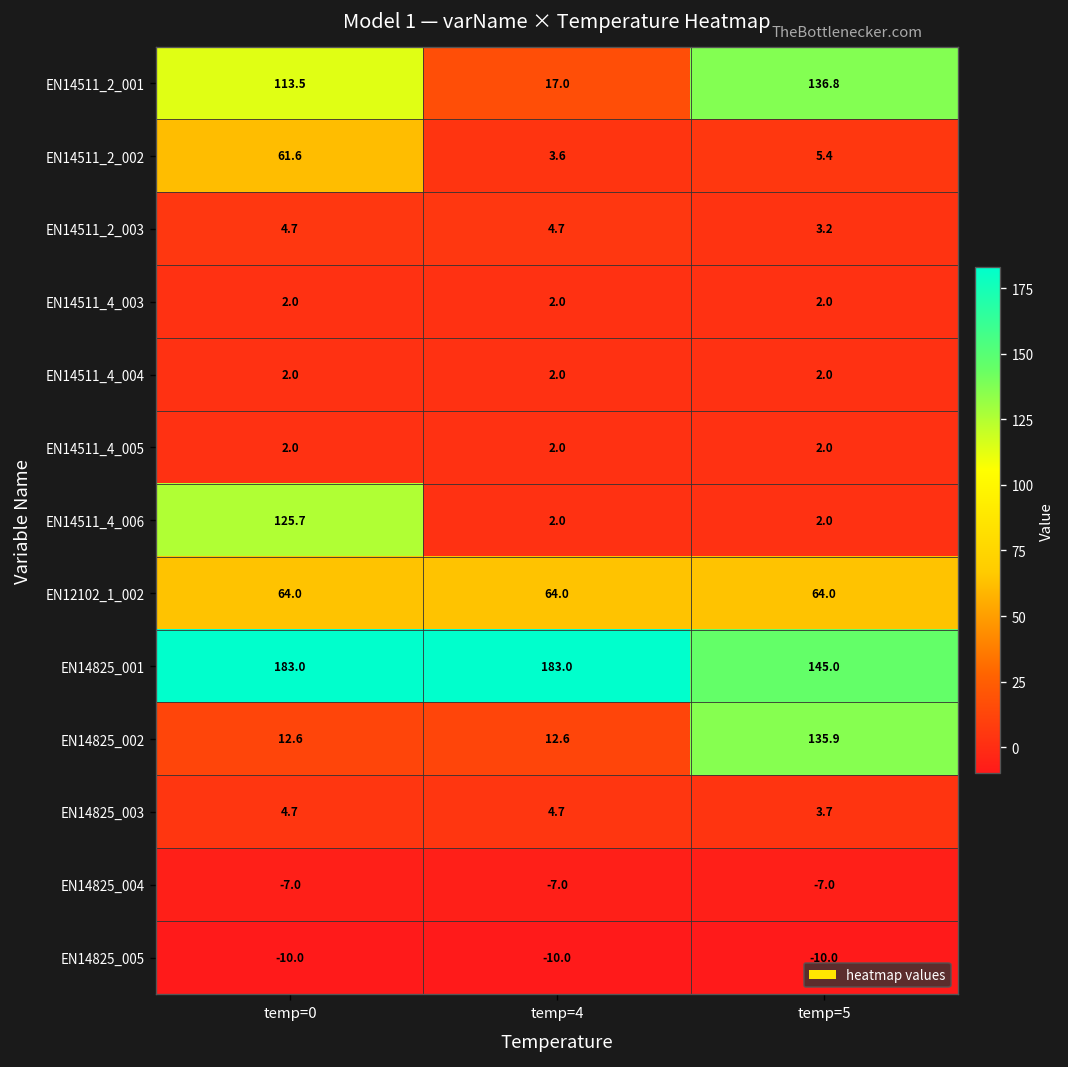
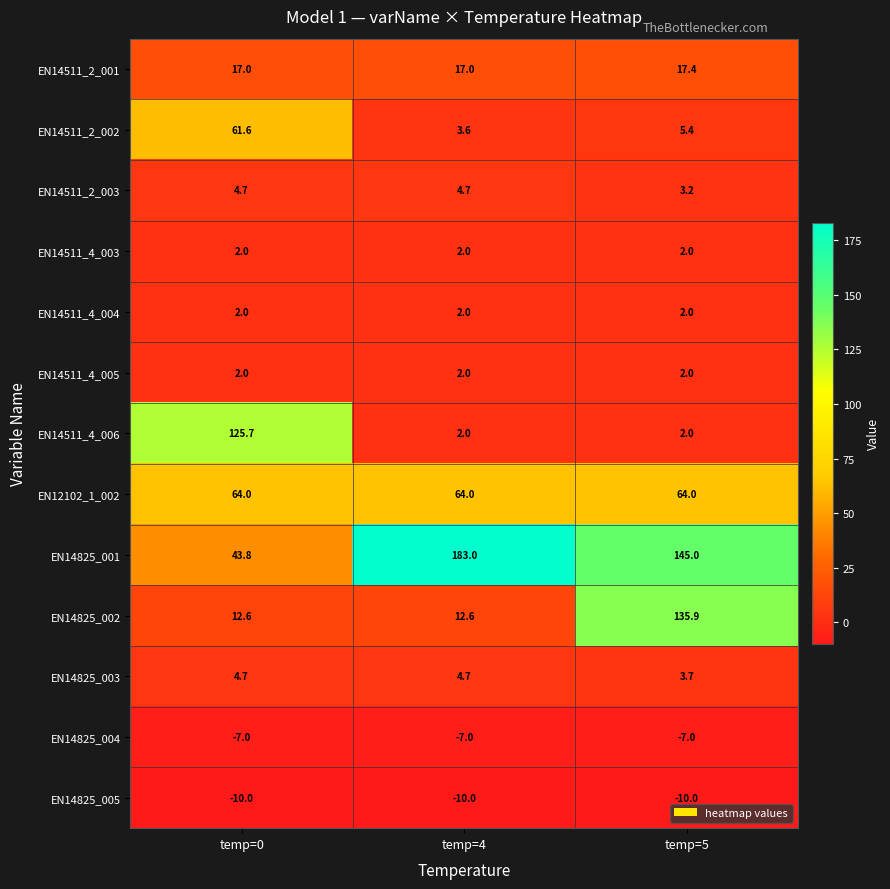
  {
    "EN14511_2_001": {
-     "temp=0": 113.5,
+     "temp=0": 17.0,
      "temp=4": 17.0,
-     "temp=5": 136.8
+     "temp=5": 17.4
    },
    "EN14511_2_002": {
      "temp=0": 61.6,
      "temp=4": 3.6,
      "temp=5": 5.4
    },
    "EN14511_2_003": {
      "temp=0": 4.7,
      "temp=4": 4.7,
      "temp=5": 3.2
    },
    "EN14511_4_003": {
      "temp=0": 2.0,
      "temp=4": 2.0,
      "temp=5": 2.0
    },
    "EN14511_4_004": {
      "temp=0": 2.0,
      "temp=4": 2.0,
      "temp=5": 2.0
    },
    "EN14511_4_005": {
      "temp=0": 2.0,
      "temp=4": 2.0,
      "temp=5": 2.0
    },
    "EN14511_4_006": {
      "temp=0": 125.7,
      "temp=4": 2.0,
      "temp=5": 2.0
    },
    "EN12102_1_002": {
      "temp=0": 64.0,
      "temp=4": 64.0,
      "temp=5": 64.0
    },
    "EN14825_001": {
-     "temp=0": 183.0,
+     "temp=0": 43.8,
      "temp=4": 183.0,
      "temp=5": 145.0
    },
    "EN14825_002": {
      "temp=0": 12.6,
      "temp=4": 12.6,
      "temp=5": 135.9
    },
    "EN14825_003": {
      "temp=0": 4.7,
      "temp=4": 4.7,
      "temp=5": 3.7
    },
    "EN14825_004": {
      "temp=0": -7.0,
      "temp=4": -7.0,
      "temp=5": -7.0
    },
    "EN14825_005": {
      "temp=0": -10.0,
      "temp=4": -10.0,
      "temp=5": -10.0
    }
  }
